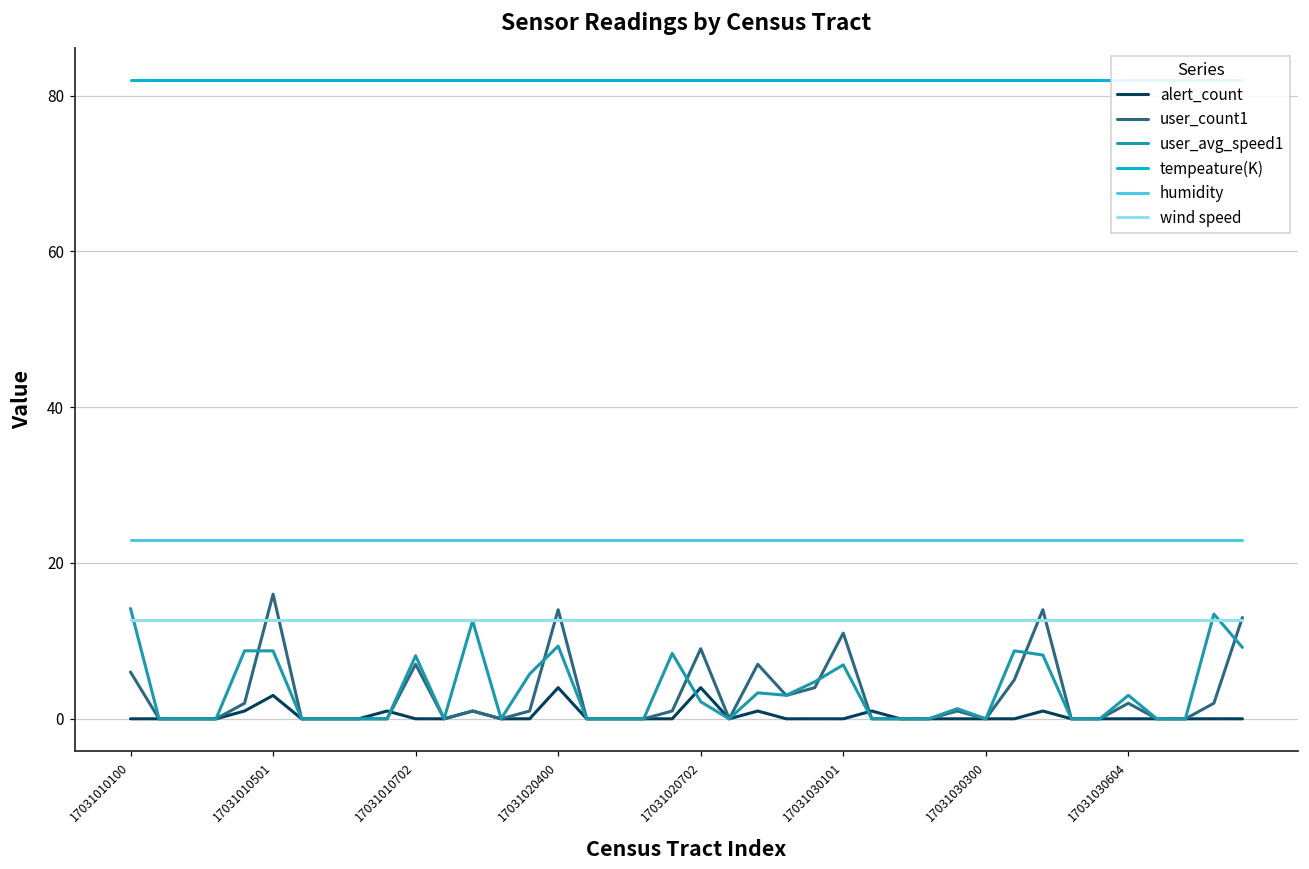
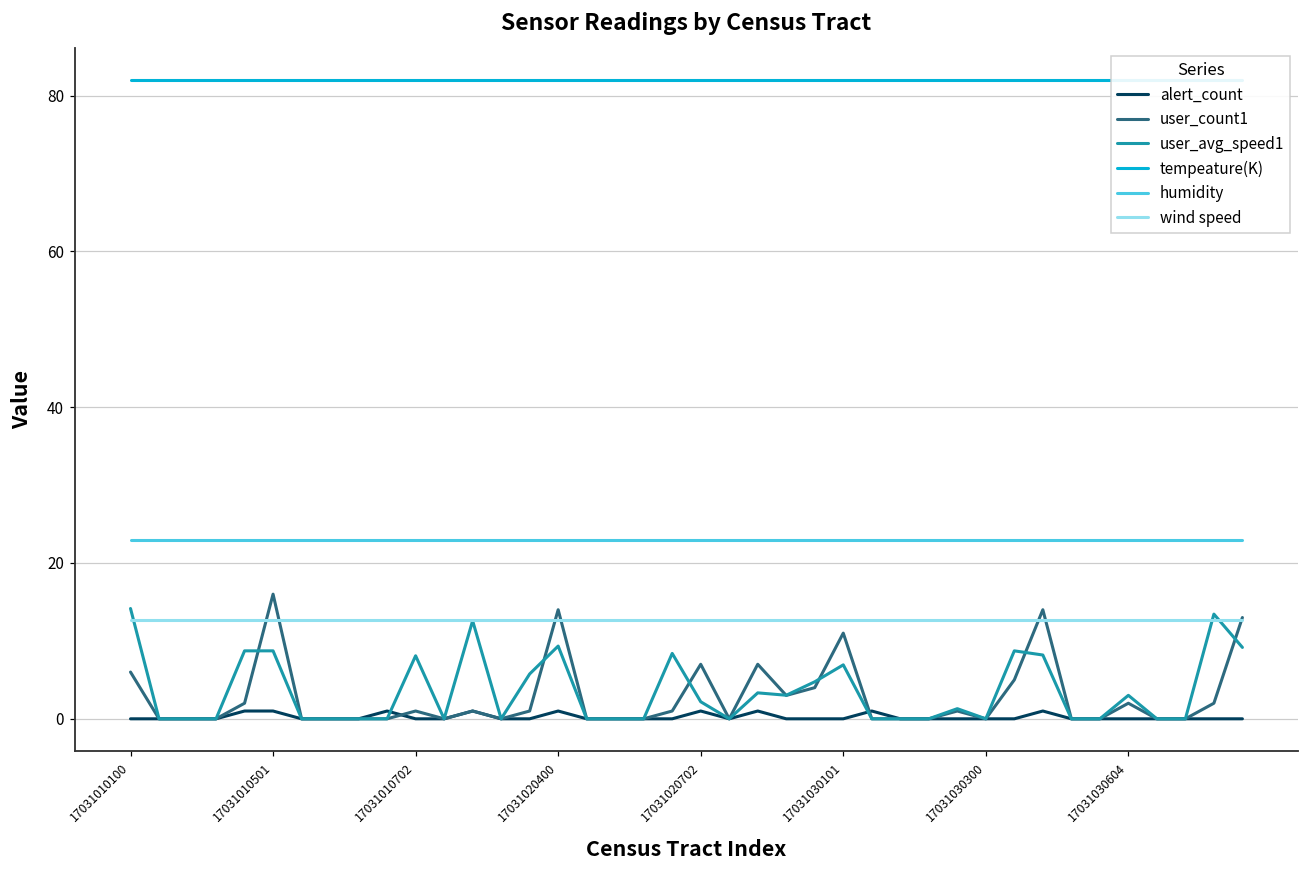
  {
    "alert_count": {
      "17031010100": 0,
-     "17031010501": 3,
+     "17031010501": 1,
      "17031010702": 0,
-     "17031020400": 4,
-     "17031020702": 4,
+     "17031020400": 1,
+     "17031020702": 1,
      "17031030101": 0,
      "17031030604": 0
    },
    "user_count1": {
      "17031010100": 6,
      "17031010501": 16,
-     "17031010702": 7,
+     "17031010702": 1,
      "17031020400": 14,
-     "17031020702": 9,
+     "17031020702": 7,
      "17031030101": 11,
      "17031030604": 2
    },
    "humidity": {
      "17031010100": 23,
      "17031010501": 23,
      "17031010702": 23,
      "17031020400": 23,
      "17031020702": 23,
      "17031030101": 23,
      "17031030300": 23,
      "17031030604": 23
    },
    "wind speed": {
      "17031010100": 13,
      "17031010501": 13,
      "17031010702": 13,
      "17031020400": 13,
      "17031020702": 13,
      "17031030101": 13,
      "17031030300": 13,
      "17031030604": 13
    }
  }
